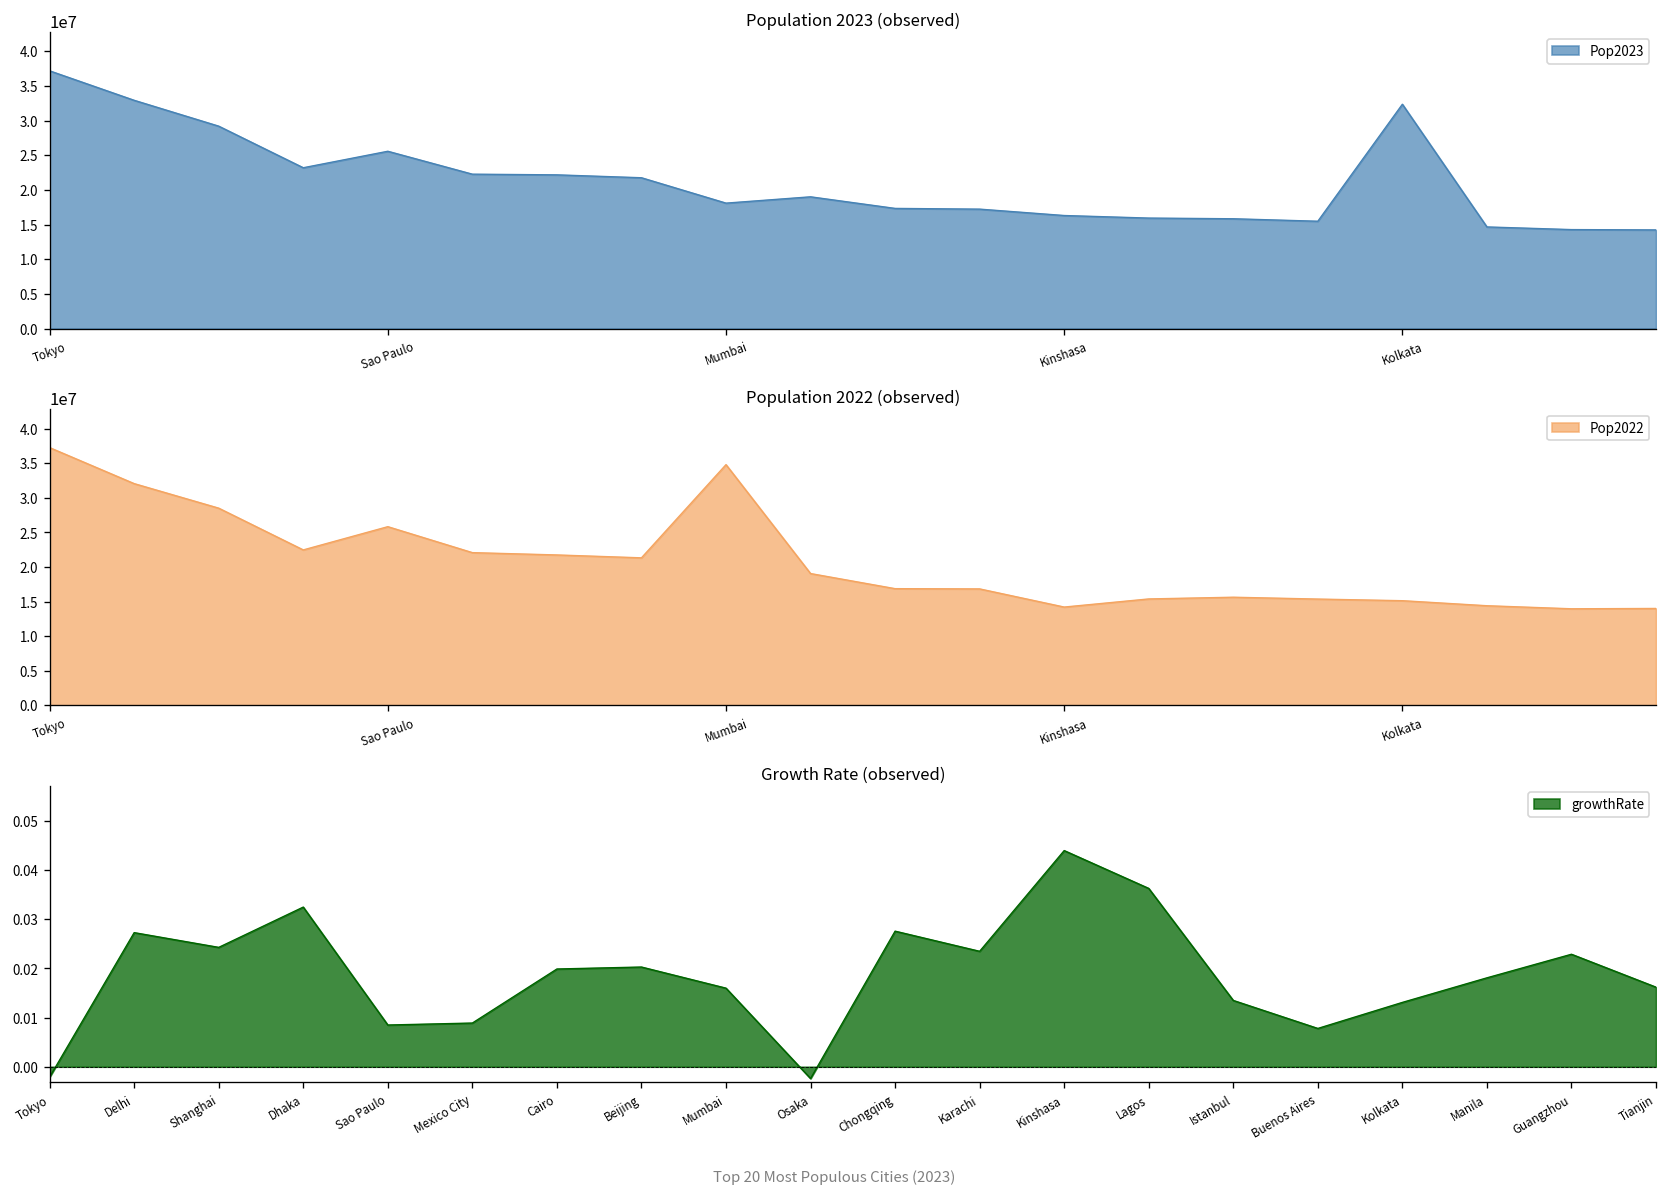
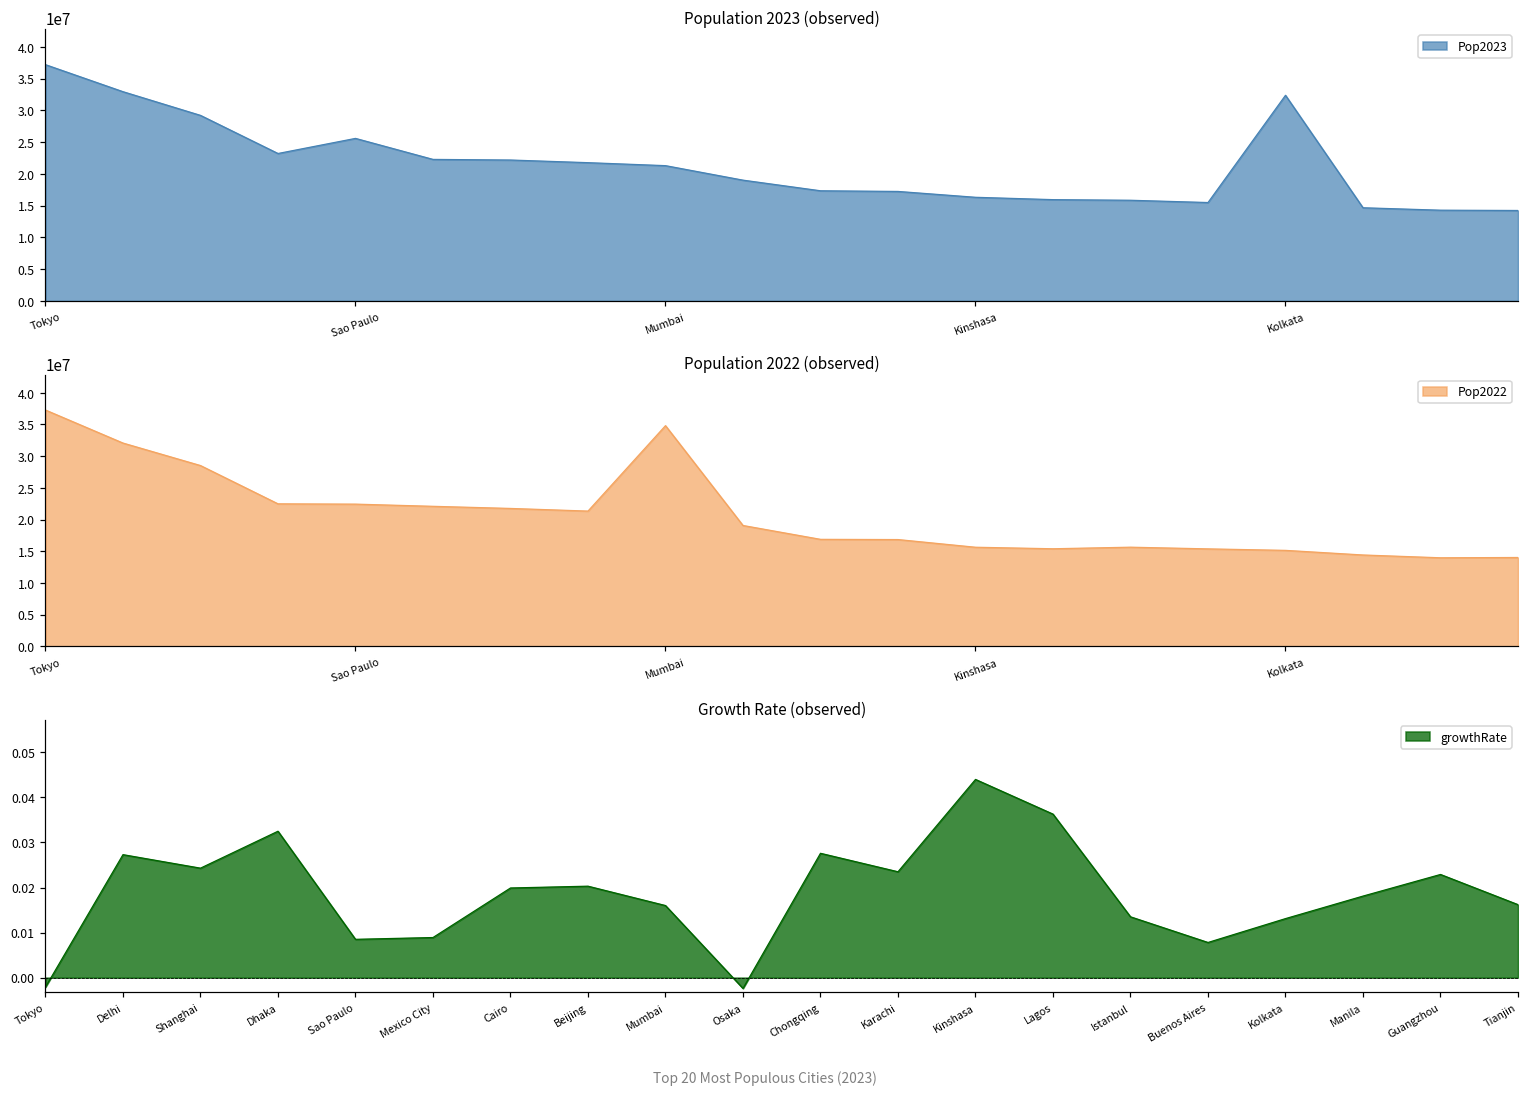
  {
    "Population 2023 (observed)": {
      "Tokyo": 37000000,
      "Sao Paulo": 26000000,
-     "Mumbai": 18000000,
+     "Mumbai": 21000000,
      "Kinshasa": 16000000,
      "Kolkata": 32000000
    },
    "Population 2022 (observed)": {
      "Tokyo": 37000000,
-     "Sao Paulo": 26000000,
+     "Sao Paulo": 22000000,
      "Mumbai": 35000000,
-     "Kinshasa": 14000000,
+     "Kinshasa": 16000000,
      "Kolkata": 15000000
    }
  }
